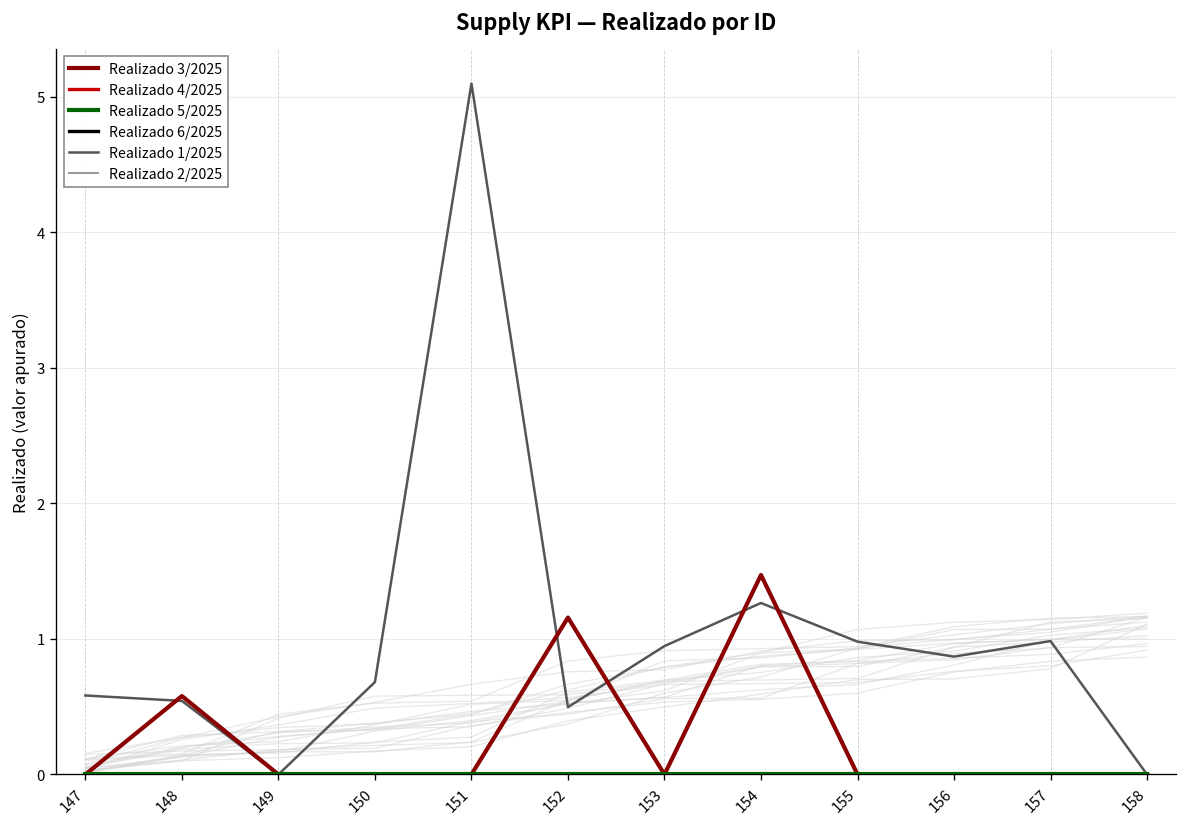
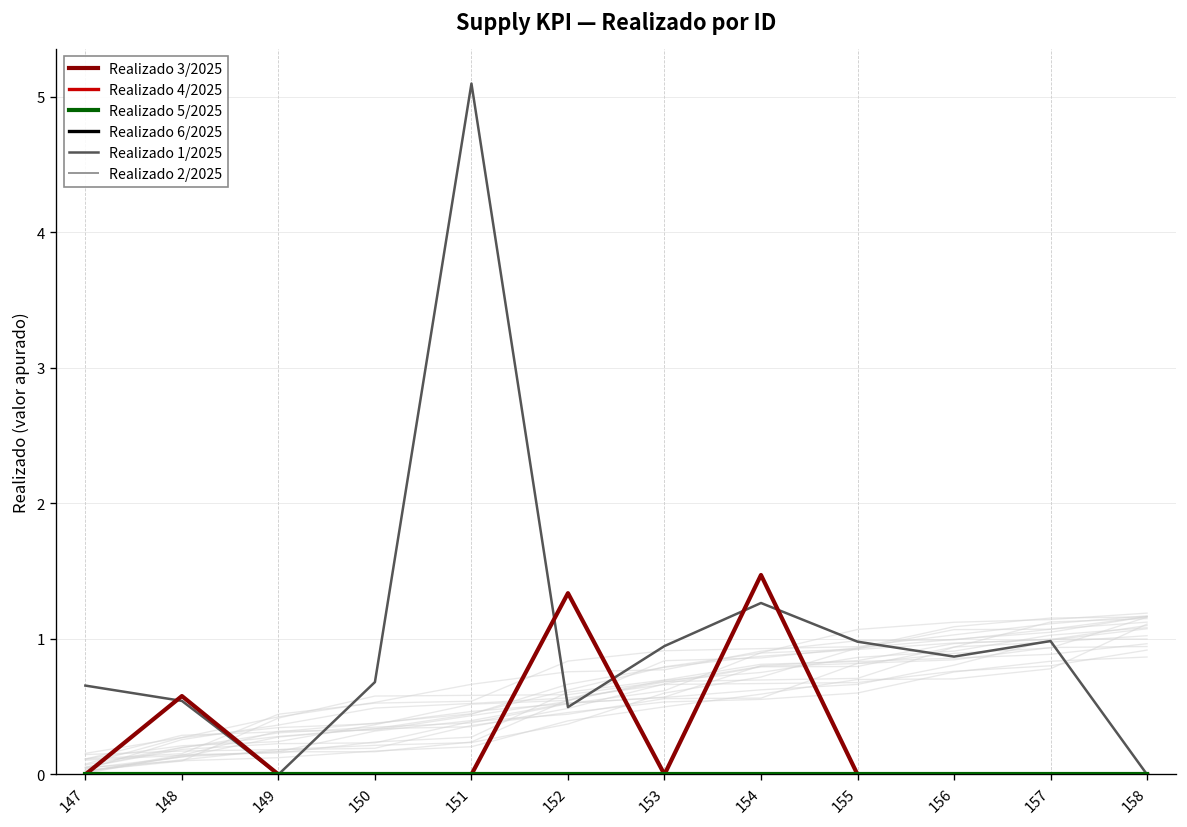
  {
    "Realizado 3/2025": {
      "148": 0.58,
-     "152": 1.16,
+     "152": 1.34,
      "154": 1.47
    },
    "Realizado 2/2025": {
      "148": 0.00,
      "152": 0.00,
      "154": 0.00
    },
    "Realizado 1/2025": {
-     "147": 0.58,
+     "147": 0.66,
      "148": 0.54,
      "150": 0.68,
      "151": 5.10,
      "153": 0.95,
      "154": 1.27
    }
  }
